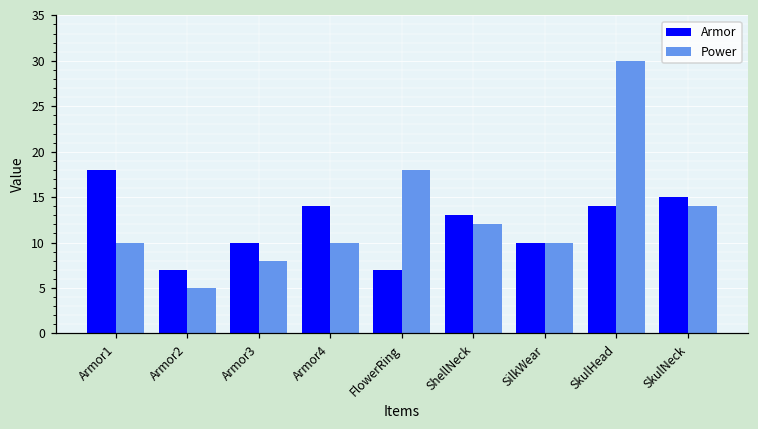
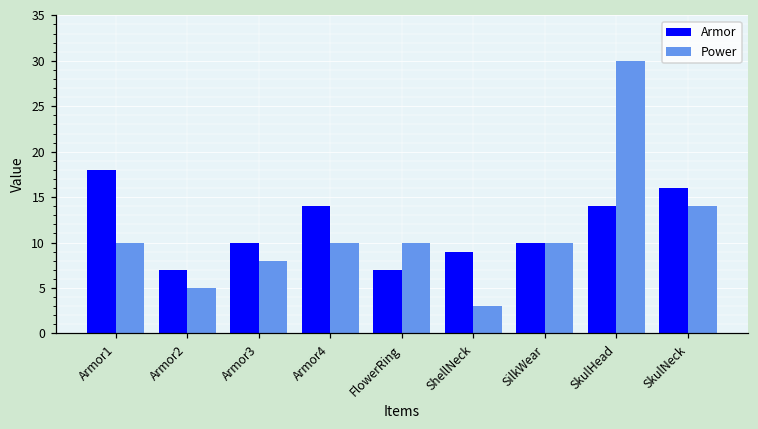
  {
    "Armor": {
      "Armor1": 18,
      "Armor2": 7,
      "Armor3": 10,
      "Armor4": 14,
      "FlowerRing": 7,
-     "ShellNeck": 13,
+     "ShellNeck": 9,
      "SilkWear": 10,
      "SkulHead": 14,
-     "SkulNeck": 15
+     "SkulNeck": 16
    },
    "Power": {
      "Armor1": 10,
      "Armor2": 5,
      "Armor3": 8,
      "Armor4": 10,
-     "FlowerRing": 18,
-     "ShellNeck": 12,
+     "FlowerRing": 10,
+     "ShellNeck": 3,
      "SilkWear": 10,
      "SkulHead": 30,
      "SkulNeck": 14
    }
  }
